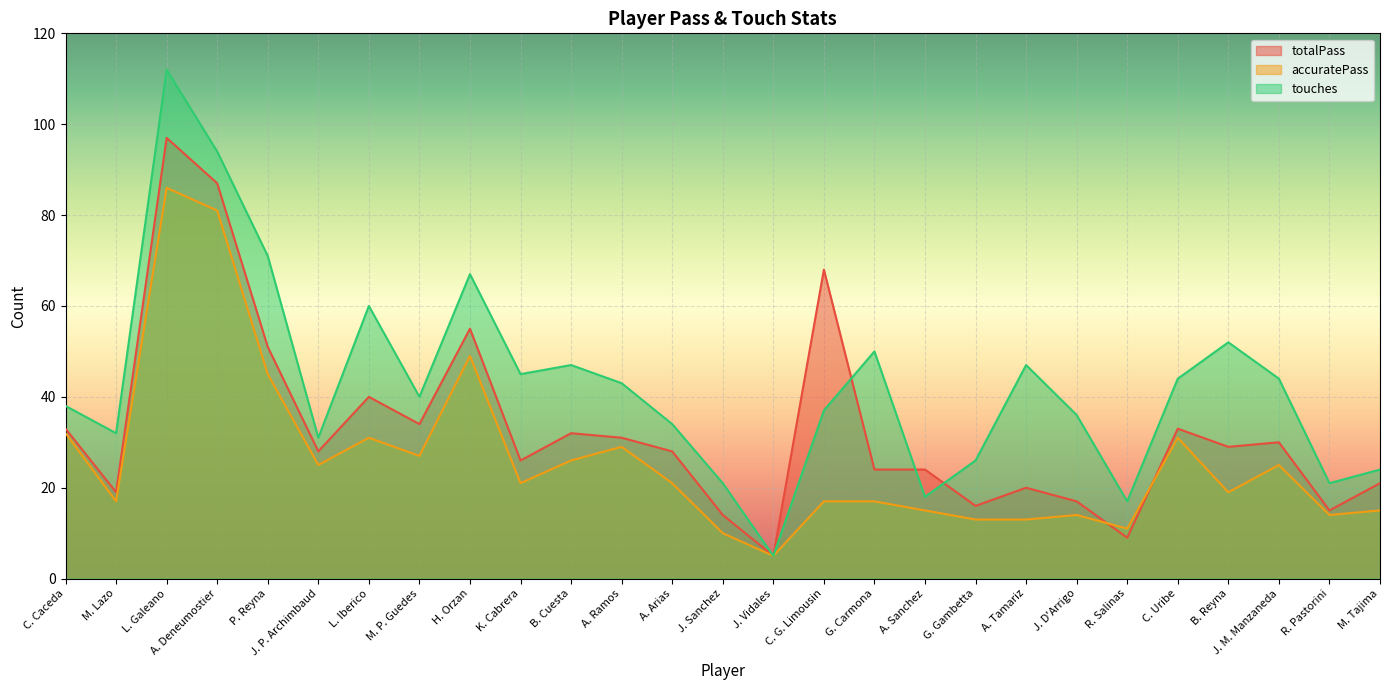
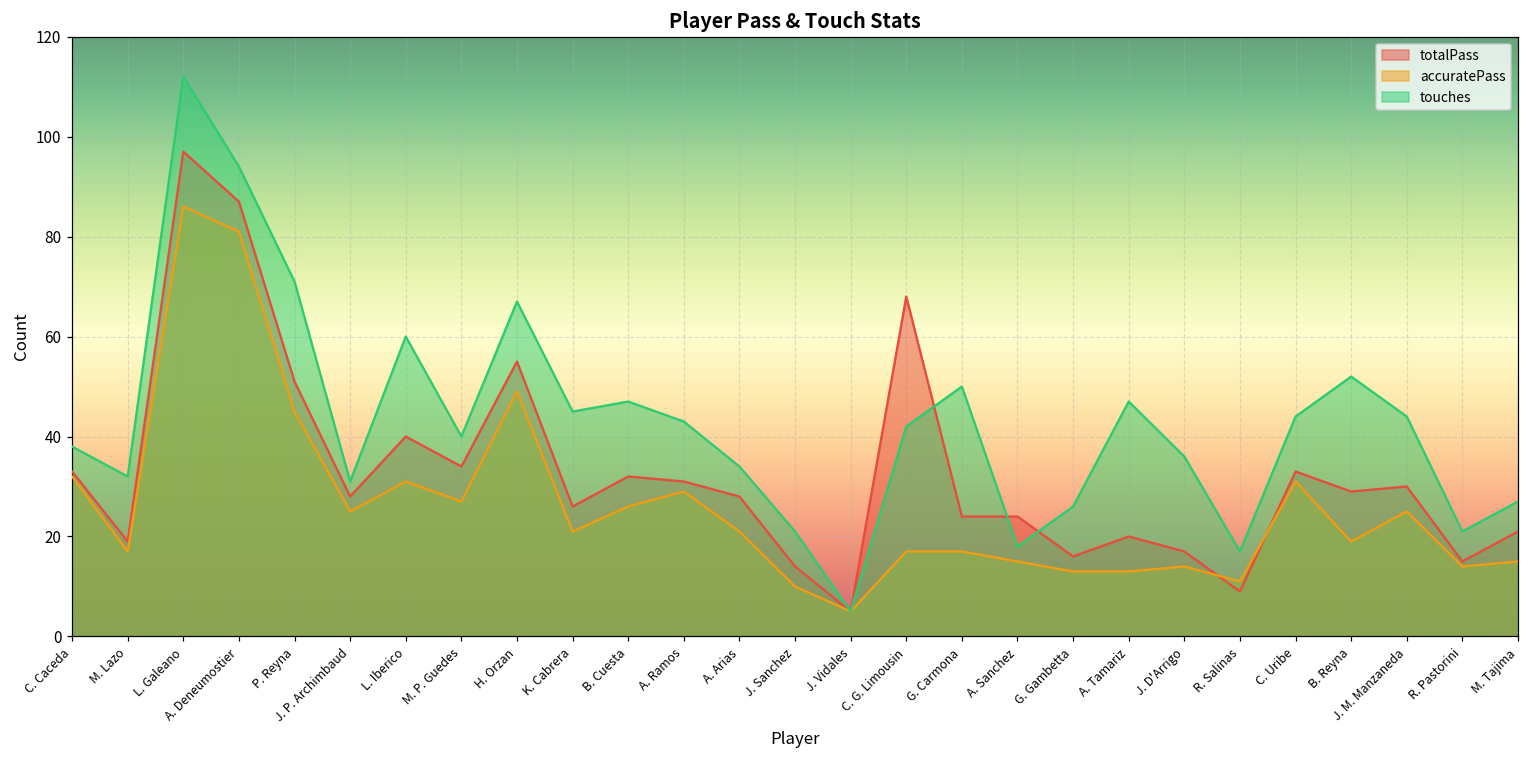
  {
    "totalPass": {
      "C. Caceda": 33,
      "M. Lazo": 19,
      "L. Galeano": 97,
      "A. Deneumostier": 87,
      "P. Reyna": 51,
      "J. P. Archimbaud": 28,
      "L. Iberico": 40,
      "M. P. Guedes": 34,
      "H. Orzan": 55,
      "K. Cabrera": 26,
      "B. Cuesta": 32,
      "A. Ramos": 31,
      "A. Arias": 28,
      "J. Sanchez": 14,
      "C. G. Limousin": 68,
      "G. Carmona": 24,
      "A. Sanchez": 24,
      "G. Gambetta": 16,
      "A. Tamariz": 20,
      "J. D'Arrigo": 17,
      "R. Salinas": 9,
      "C. Uribe": 33,
      "B. Reyna": 29,
      "J. M. Manzaneda": 30,
      "R. Pastorini": 15,
      "M. Tajima": 21
    },
    "accuratePass": {
      "C. Caceda": 32,
      "M. Lazo": 17,
      "L. Galeano": 86,
      "A. Deneumostier": 81,
      "P. Reyna": 45,
      "J. P. Archimbaud": 25,
      "L. Iberico": 31,
      "M. P. Guedes": 27,
      "H. Orzan": 49,
      "K. Cabrera": 21,
      "B. Cuesta": 26,
      "A. Ramos": 29,
      "A. Arias": 21,
      "J. Sanchez": 10,
      "C. G. Limousin": 17,
      "G. Carmona": 17,
      "A. Sanchez": 15,
      "G. Gambetta": 13,
      "A. Tamariz": 13,
      "J. D'Arrigo": 14,
      "R. Salinas": 11,
      "C. Uribe": 31,
      "B. Reyna": 19,
      "J. M. Manzaneda": 25,
      "R. Pastorini": 14,
      "M. Tajima": 15
    },
    "touches": {
      "C. Caceda": 38,
      "M. Lazo": 32,
      "L. Galeano": 112,
      "A. Deneumostier": 94,
      "P. Reyna": 71,
      "J. P. Archimbaud": 31,
      "L. Iberico": 60,
      "M. P. Guedes": 40,
      "H. Orzan": 67,
      "K. Cabrera": 45,
      "B. Cuesta": 47,
      "A. Ramos": 43,
      "A. Arias": 34,
      "J. Sanchez": 21,
-     "C. G. Limousin": 37,
+     "C. G. Limousin": 42,
      "G. Carmona": 50,
      "A. Sanchez": 18,
      "G. Gambetta": 26,
      "A. Tamariz": 47,
      "J. D'Arrigo": 36,
      "R. Salinas": 17,
      "C. Uribe": 44,
      "B. Reyna": 52,
      "J. M. Manzaneda": 44,
      "R. Pastorini": 21,
-     "M. Tajima": 24
+     "M. Tajima": 27
    }
  }
